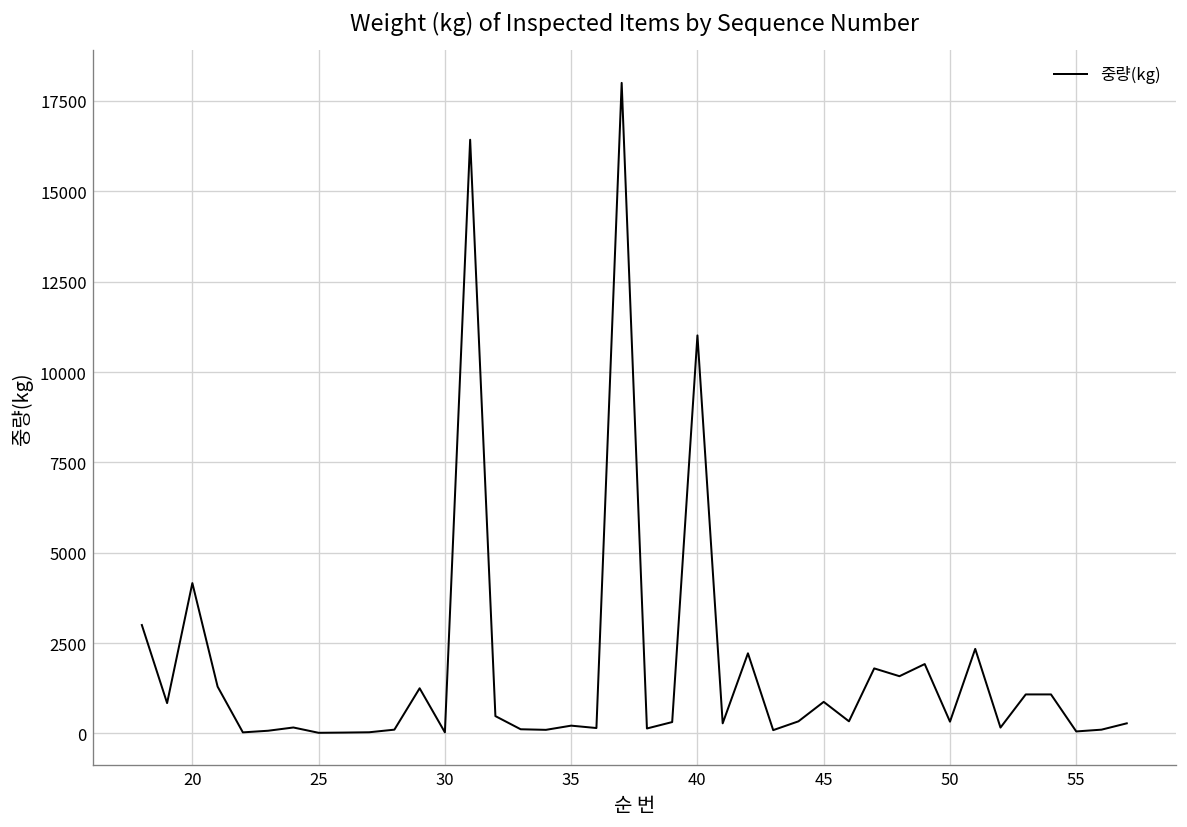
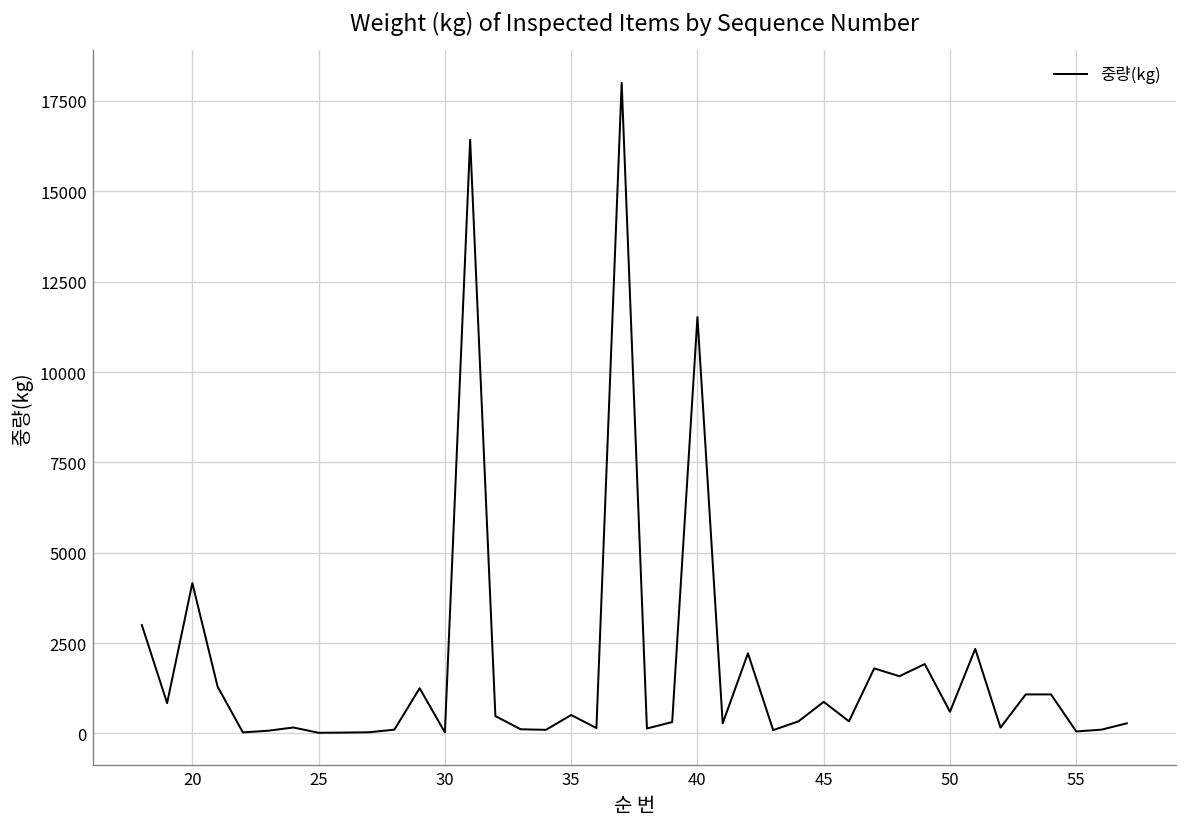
  {
    "20": 4200,
    "25": 0,
    "30": 0,
-   "35": 200,
-   "40": 11000,
+   "35": 500,
+   "40": 11500,
    "45": 900,
-   "50": 300,
+   "50": 600,
    "55": 100
  }
